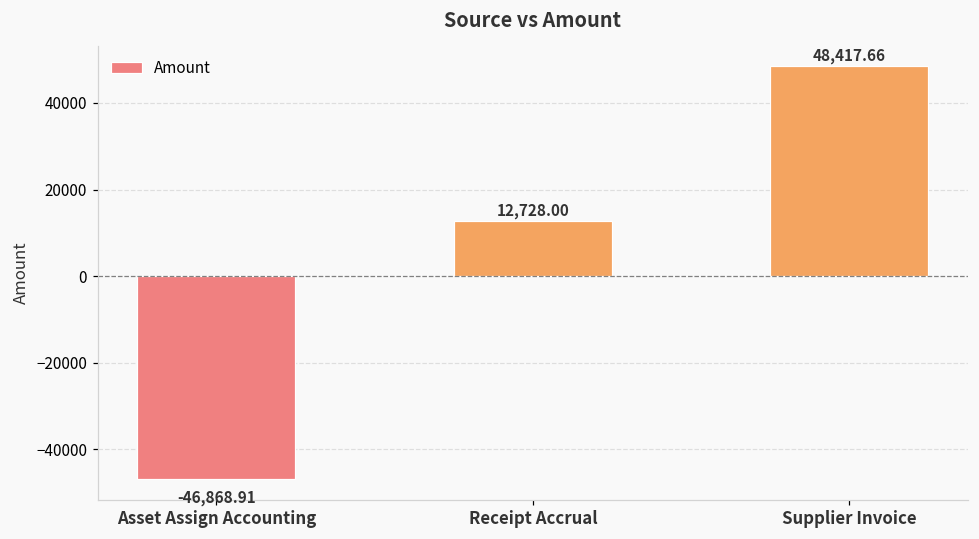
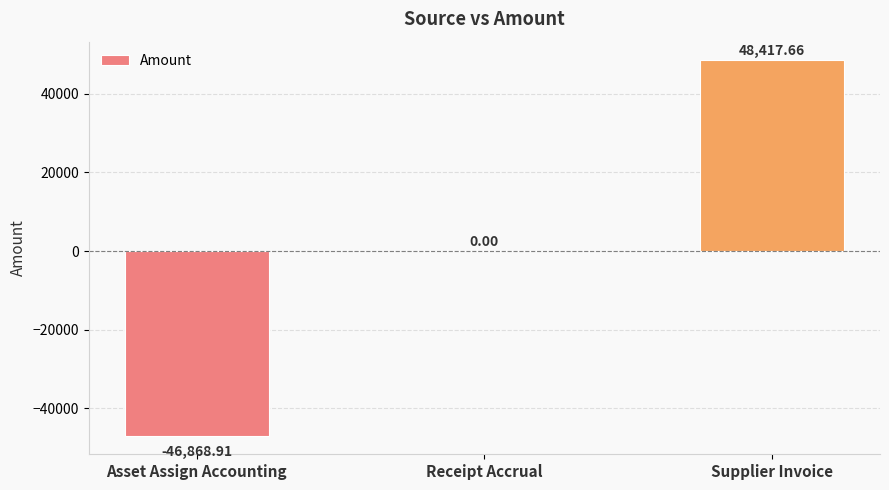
  {
    "Asset Assign Accounting": "-46,868.91",
-   "Receipt Accrual": "12,728.00",
+   "Receipt Accrual": "0.00",
    "Supplier Invoice": "48,417.66"
  }
